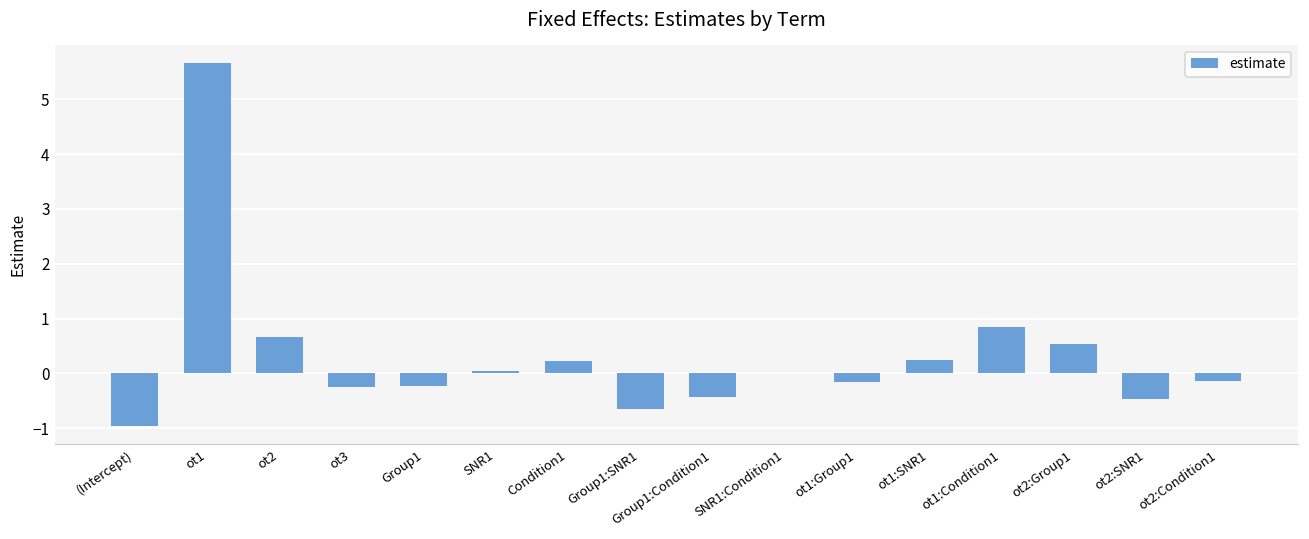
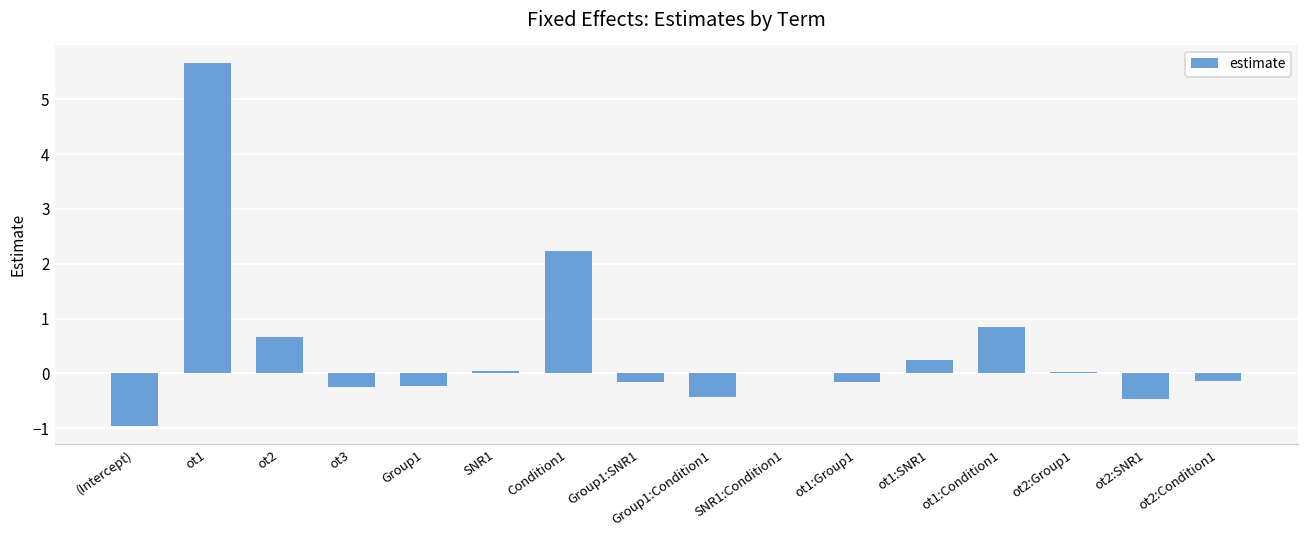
  {
    "(Intercept)": -1.0,
    "ot1": 5.7,
    "ot2": 0.7,
    "ot3": -0.2,
    "Group1": -0.2,
    "SNR1": 0.1,
-   "Condition1": 0.2,
-   "Group1:SNR1": -0.6,
+   "Condition1": 2.2,
+   "Group1:SNR1": -0.2,
    "Group1:Condition1": -0.4,
    "ot1:Group1": -0.2,
    "ot1:SNR1": 0.3,
    "ot1:Condition1": 0.9,
-   "ot2:Group1": 0.5,
+   "ot2:Group1": 0.0,
    "ot2:SNR1": -0.5,
    "ot2:Condition1": -0.1
  }
